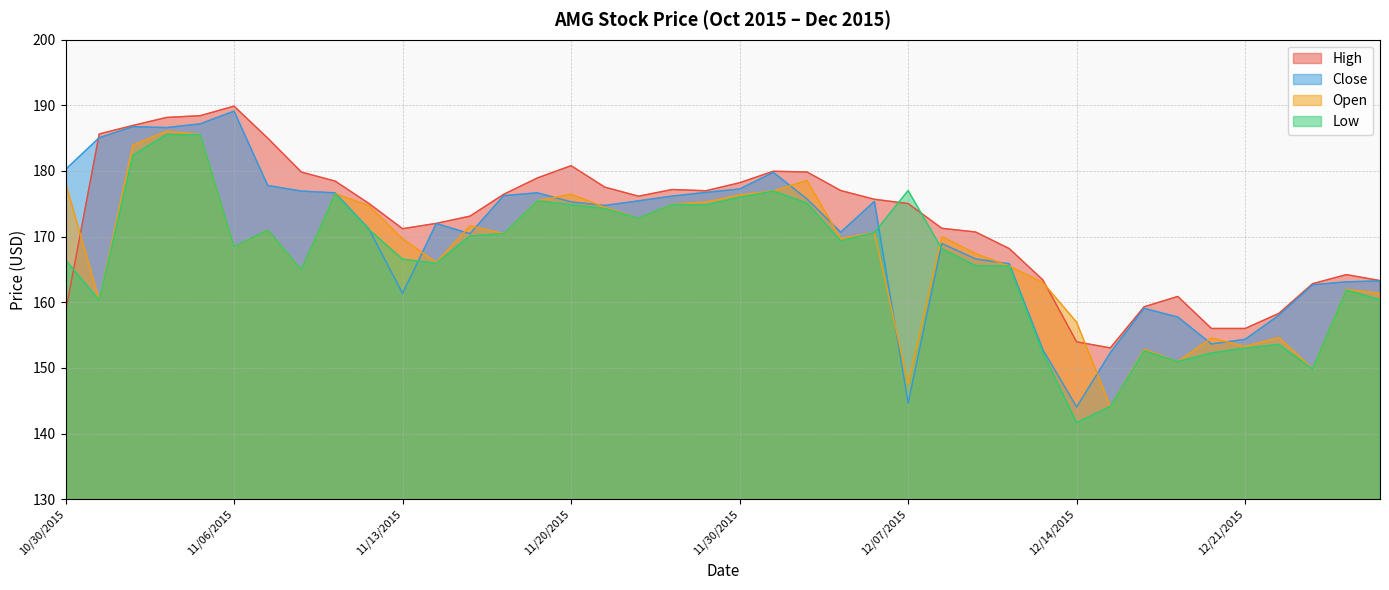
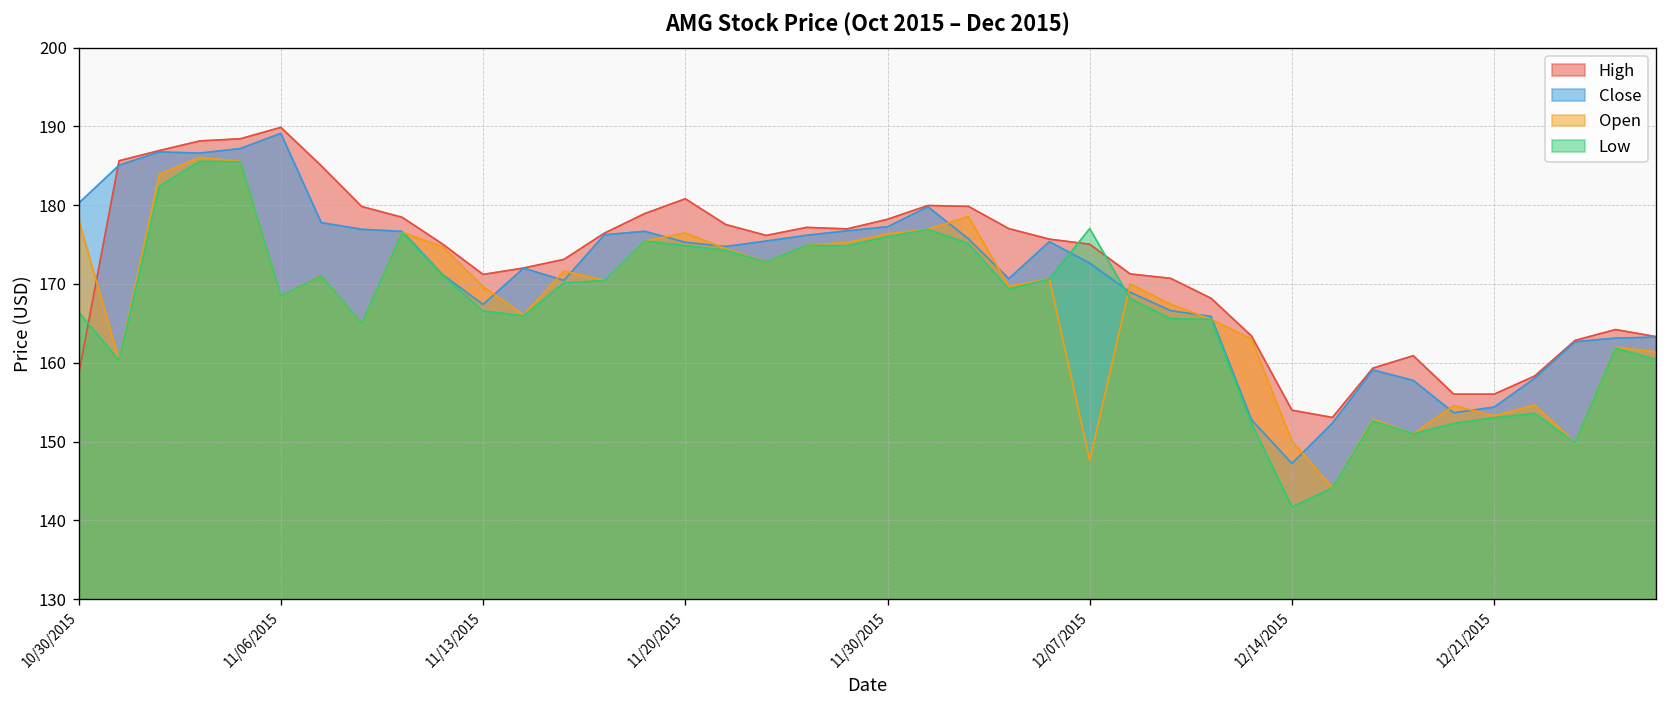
  {
    "High": {
      "10/30/2015": 158,
      "11/06/2015": 190,
      "11/13/2015": 171,
      "11/20/2015": 181,
      "11/30/2015": 178,
      "12/07/2015": 175,
      "12/14/2015": 154,
      "12/21/2015": 156
    },
    "Close": {
      "10/30/2015": 180,
      "11/06/2015": 189,
-     "11/13/2015": 161,
+     "11/13/2015": 167,
      "11/20/2015": 175,
      "11/30/2015": 177,
-     "12/07/2015": 145,
-     "12/14/2015": 144,
+     "12/07/2015": 173,
+     "12/14/2015": 147,
      "12/21/2015": 154
    },
    "Open": {
      "10/30/2015": 178,
      "11/13/2015": 170,
      "11/20/2015": 176,
      "12/07/2015": 148,
-     "12/14/2015": 157
+     "12/14/2015": 150
    },
    "Low": {
      "10/30/2015": 166,
      "11/13/2015": 167,
      "11/20/2015": 175,
      "12/07/2015": 177,
      "12/14/2015": 142
    }
  }
